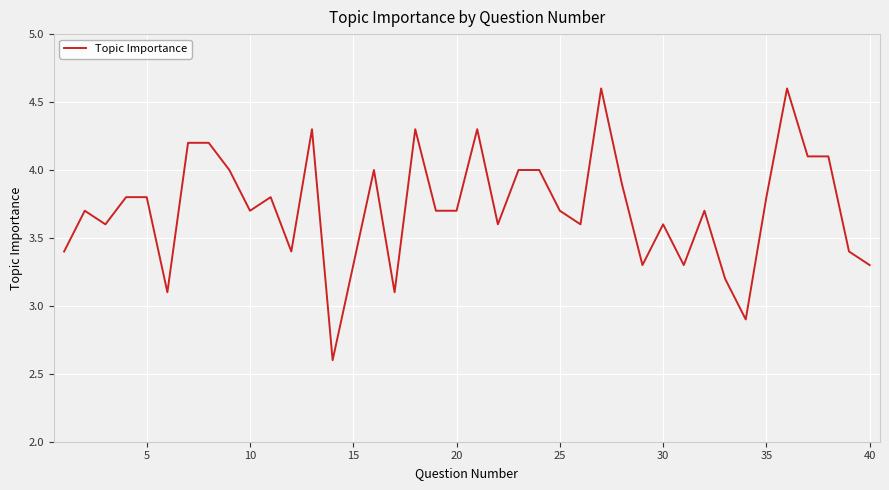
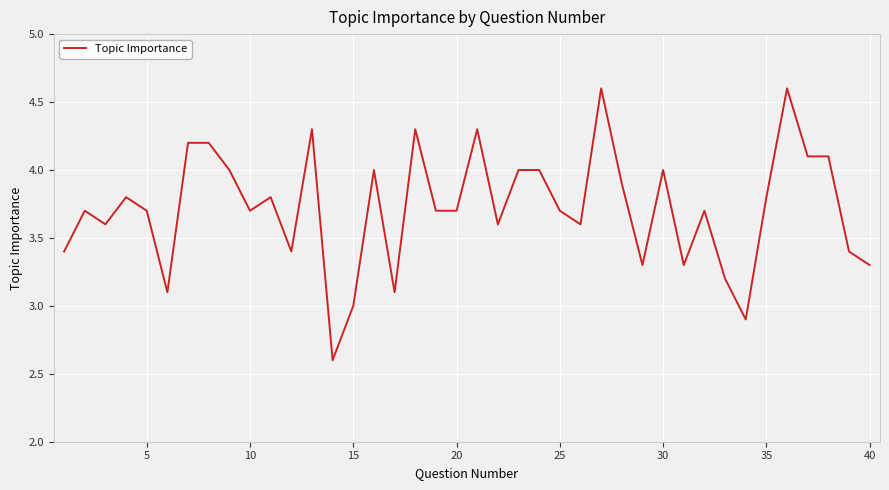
  {
-   "5": 3.8,
+   "5": 3.7,
    "10": 3.7,
-   "15": 3.3,
+   "15": 3.0,
    "20": 3.7,
    "25": 3.7,
-   "30": 3.6,
+   "30": 4.0,
    "35": 3.8,
    "40": 3.3
  }
